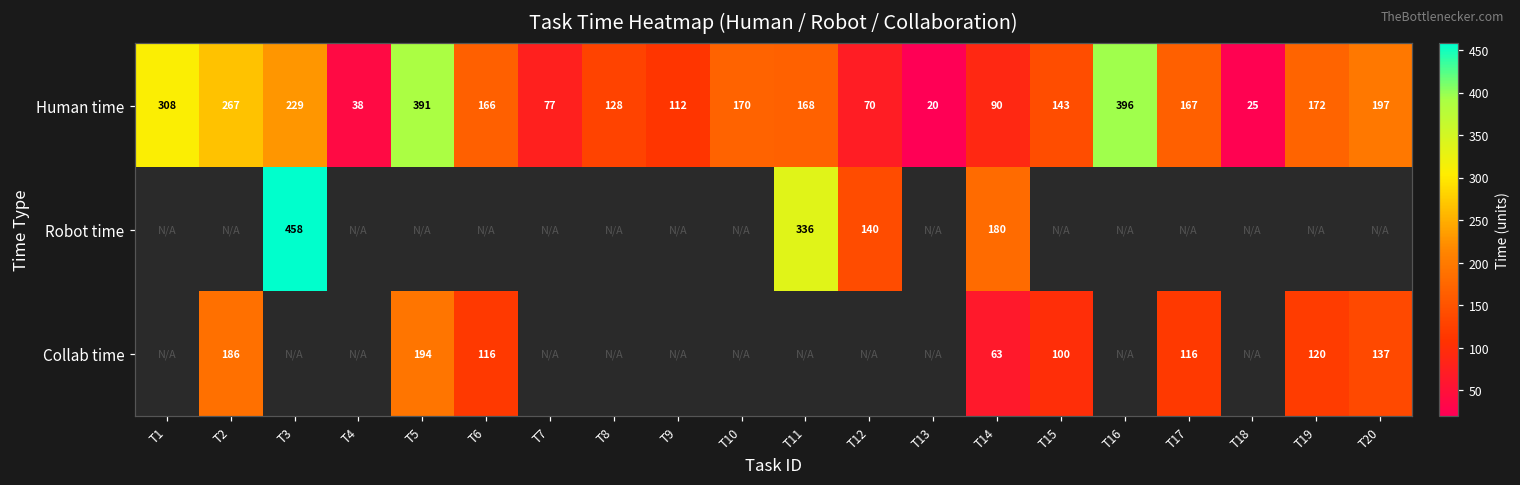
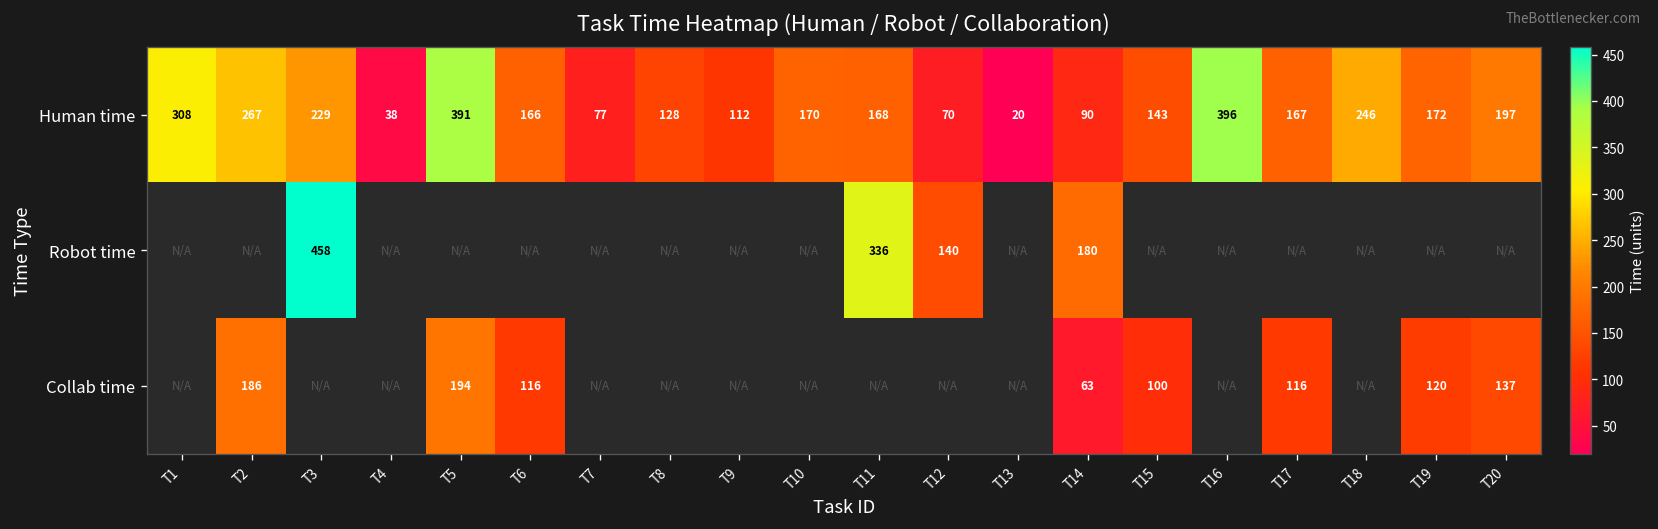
  {
    "Human time": {
      "T1": 308,
      "T2": 267,
      "T3": 229,
      "T4": 38,
      "T5": 391,
      "T6": 166,
      "T7": 77,
      "T8": 128,
      "T9": 112,
      "T10": 170,
      "T11": 168,
      "T12": 70,
      "T13": 20,
      "T14": 90,
      "T15": 143,
      "T16": 396,
      "T17": 167,
-     "T18": 25,
+     "T18": 246,
      "T19": 172,
      "T20": 197
    },
    "Robot time": {
      "T3": 458,
      "T11": 336,
      "T12": 140,
      "T14": 180
    },
    "Collab time": {
      "T2": 186,
      "T5": 194,
      "T6": 116,
      "T14": 63,
      "T15": 100,
      "T17": 116,
      "T19": 120,
      "T20": 137
    }
  }
